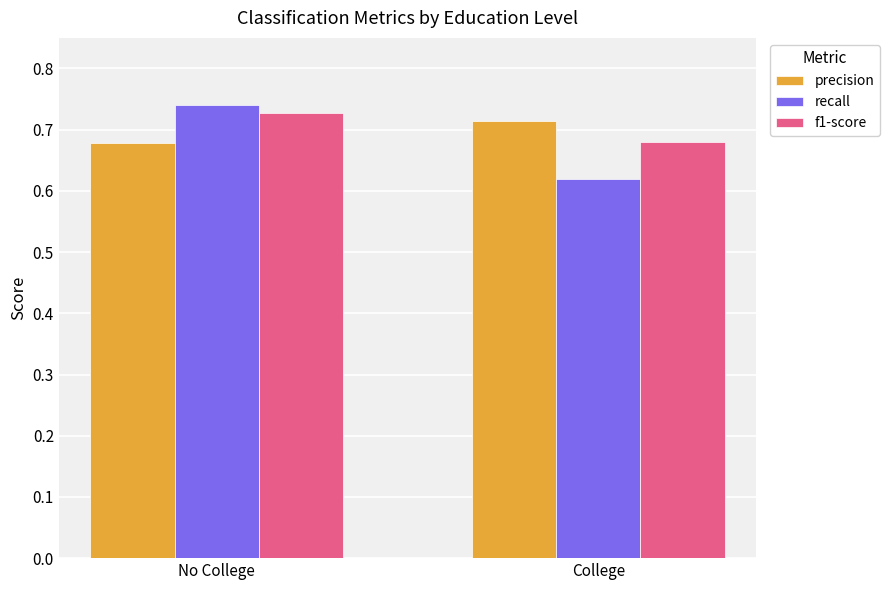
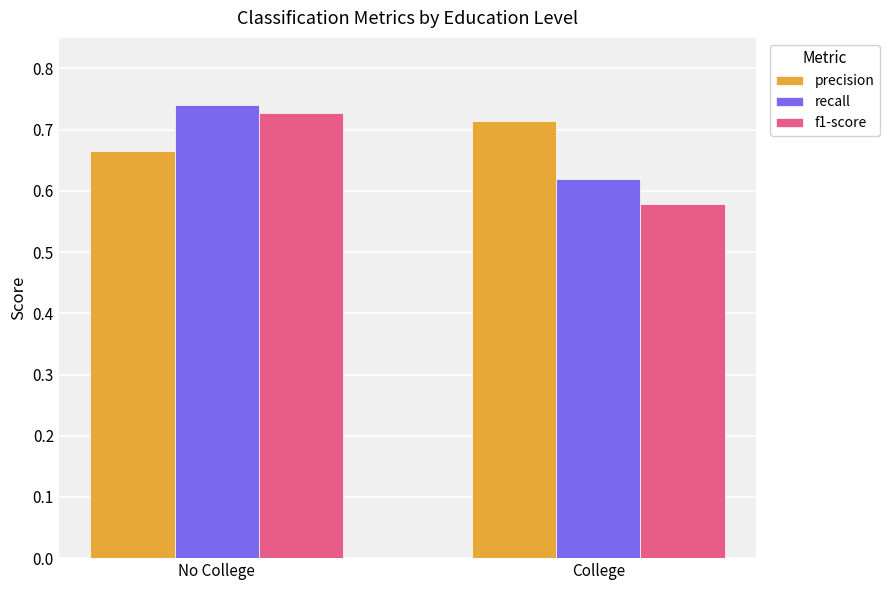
  {
    "precision": {
-     "No College": 0.68,
+     "No College": 0.67,
      "College": 0.71
    },
    "recall": {
      "No College": 0.74,
      "College": 0.62
    },
    "f1-score": {
      "No College": 0.73,
-     "College": 0.68
+     "College": 0.58
    }
  }
